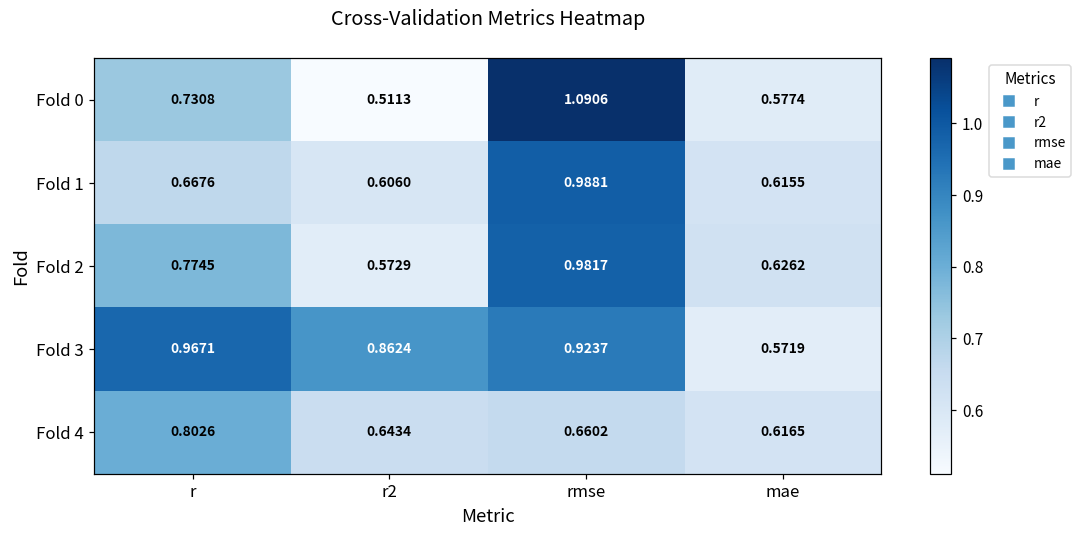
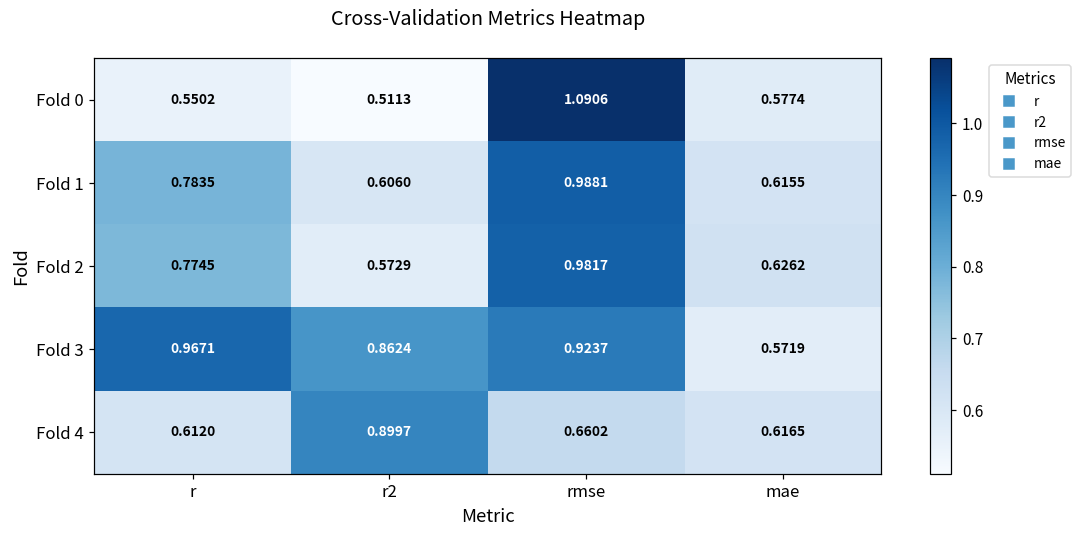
  {
    "Fold 0": {
-     "r": 0.7308,
+     "r": 0.5502,
      "r2": 0.5113,
      "rmse": 1.0906,
      "mae": 0.5774
    },
    "Fold 1": {
-     "r": 0.6676,
+     "r": 0.7835,
      "r2": 0.6060,
      "rmse": 0.9881,
      "mae": 0.6155
    },
    "Fold 2": {
      "r": 0.7745,
      "r2": 0.5729,
      "rmse": 0.9817,
      "mae": 0.6262
    },
    "Fold 3": {
      "r": 0.9671,
      "r2": 0.8624,
      "rmse": 0.9237,
      "mae": 0.5719
    },
    "Fold 4": {
-     "r": 0.8026,
-     "r2": 0.6434,
+     "r": 0.6120,
+     "r2": 0.8997,
      "rmse": 0.6602,
      "mae": 0.6165
    }
  }
